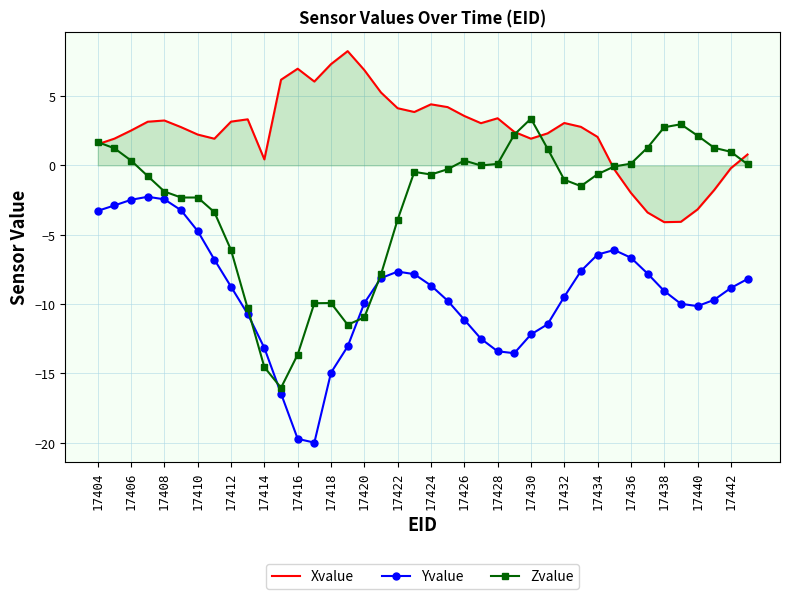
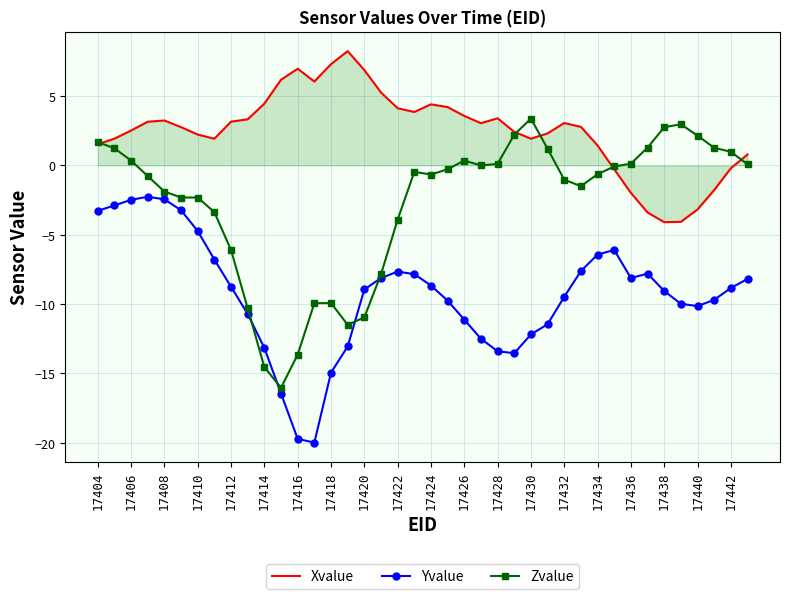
  {
    "Xvalue": {
-     "17414": 0.4,
-     "17434": 2.0,
+     "17414": 4.5,
+     "17434": 1.4,
      "17436": -2.0,
      "17438": -4.1,
      "17440": -3.2,
      "17442": -0.2
    },
    "Yvalue": {
      "17404": -3.3,
      "17406": -2.5,
      "17408": -2.4,
      "17410": -4.7,
      "17412": -8.7,
      "17414": -13.2,
      "17416": -19.7,
      "17418": -14.9,
-     "17420": -9.9,
+     "17420": -8.9,
      "17422": -7.7,
      "17424": -8.7,
      "17426": -11.1,
      "17428": -13.4,
      "17430": -12.2,
      "17432": -9.5,
      "17434": -6.4,
-     "17436": -6.7,
+     "17436": -8.1,
      "17438": -9.1,
      "17440": -10.1,
      "17442": -8.8
    }
  }
